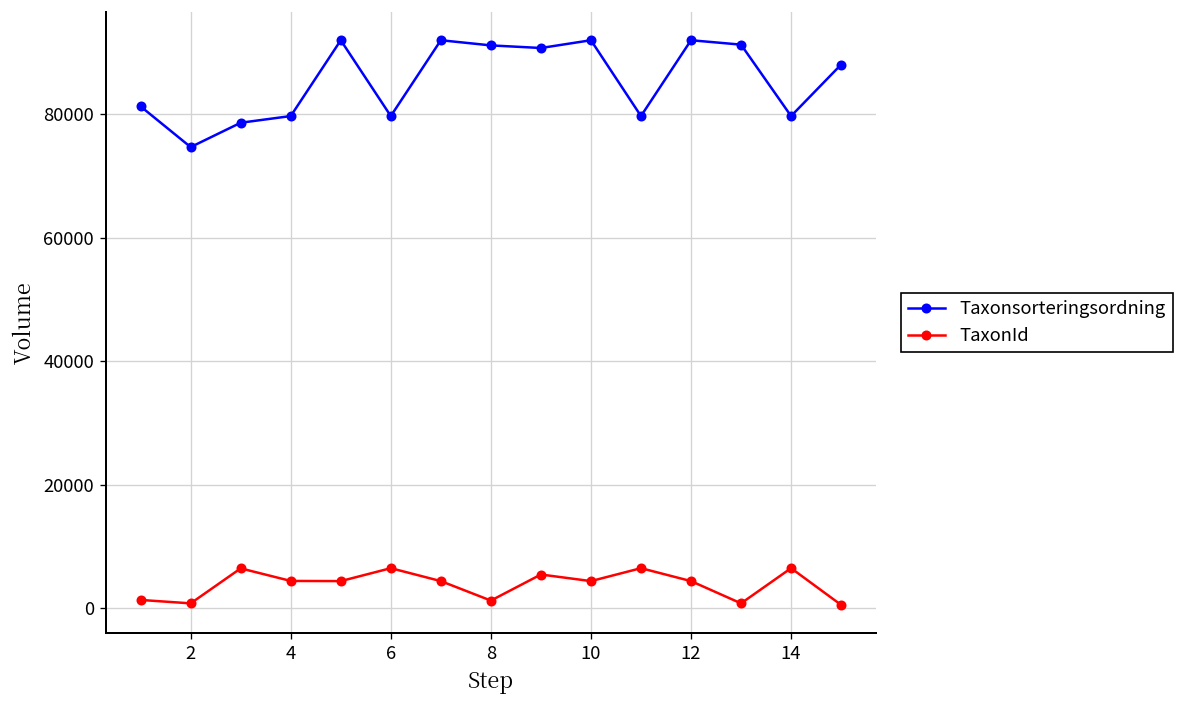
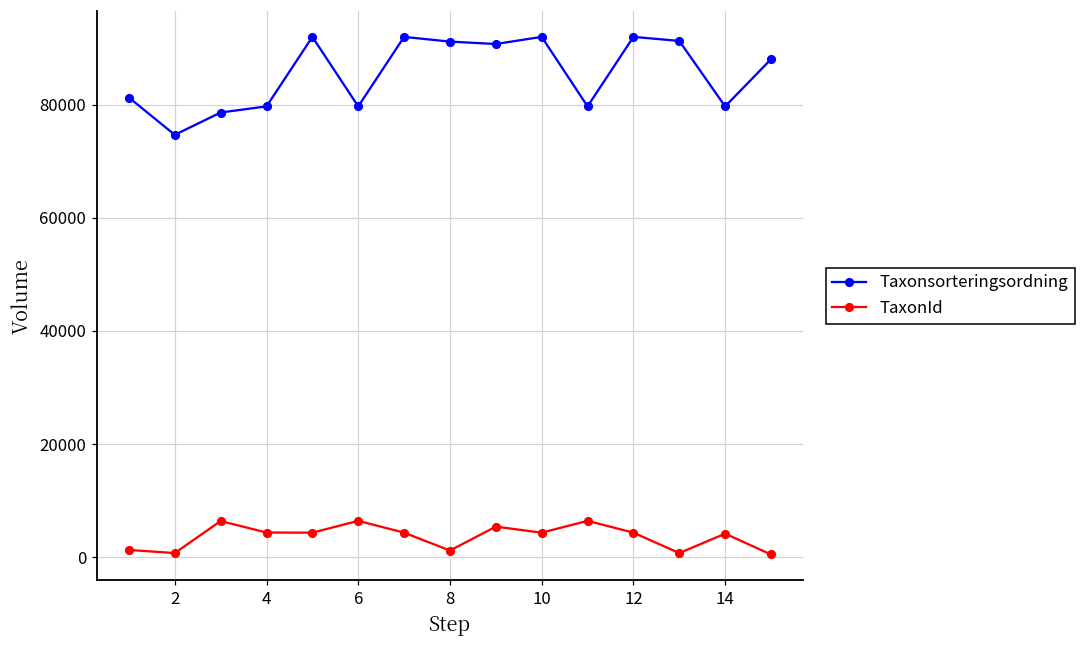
  {
    "Taxonsorteringsordning": {
      "2": 75000,
      "4": 80000,
      "6": 80000,
      "8": 91000,
      "10": 92000,
      "12": 92000,
      "14": 80000
    },
    "TaxonId": {
      "2": 1000,
      "4": 4000,
      "6": 6000,
      "8": 1000,
      "10": 4000,
      "12": 4000,
-     "14": 6000
+     "14": 4000
    }
  }
